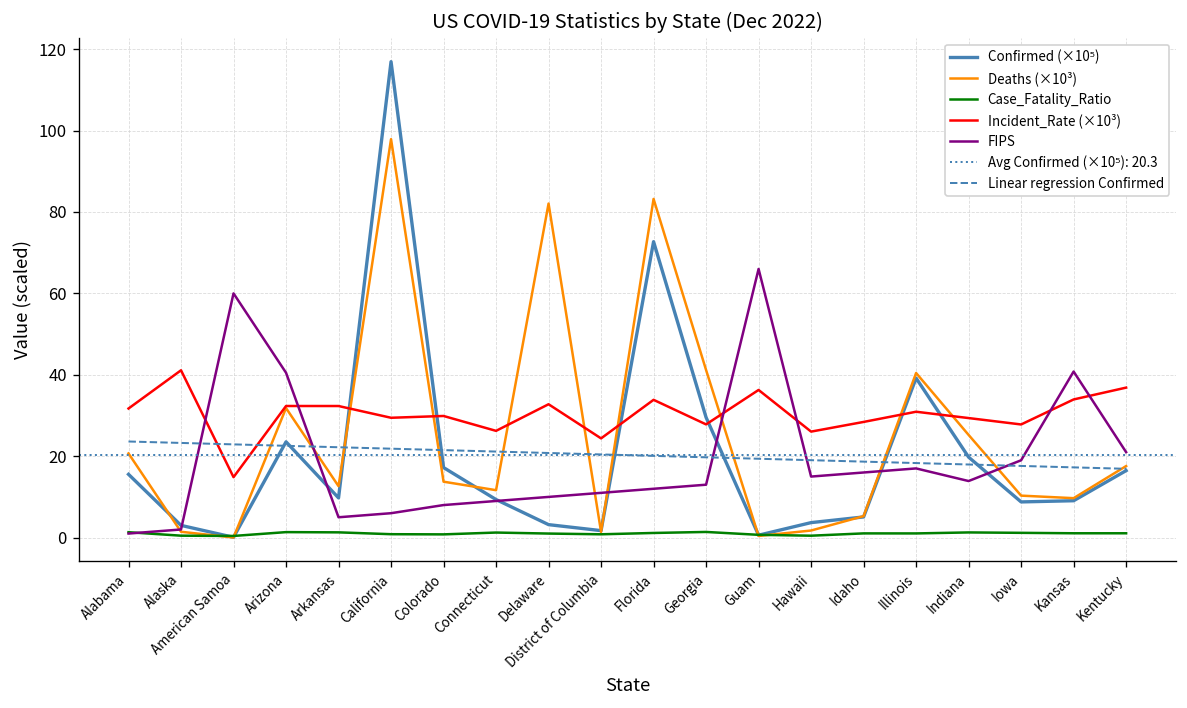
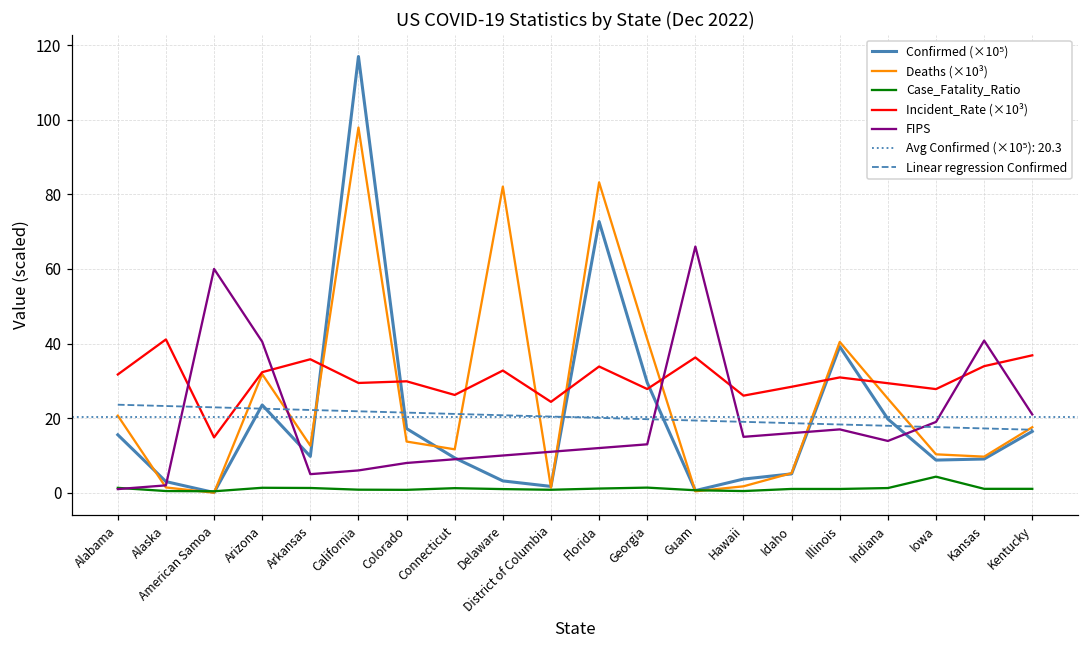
  {
    "Deaths (×10³)": {
      "Alabama": 21,
      "Arkansas": 13,
      "California": 98,
      "Colorado": 14,
      "Connecticut": 12,
      "Delaware": 82,
      "Florida": 83,
      "Georgia": 41,
      "Hawaii": 2,
      "Illinois": 40,
      "Indiana": 25,
      "Iowa": 10
    },
    "Case_Fatality_Ratio": {
      "Alaska": 0,
      "Arizona": 1,
      "Arkansas": 1,
      "California": 1,
      "Colorado": 1,
      "Connecticut": 1,
      "Delaware": 1,
      "Florida": 1,
      "Georgia": 1,
      "Hawaii": 0,
      "Idaho": 1,
      "Illinois": 1,
      "Indiana": 1,
-     "Iowa": 1,
+     "Iowa": 4,
      "Kansas": 1,
      "Kentucky": 1
    },
    "Incident_Rate (×10³)": {
      "Alabama": 32,
      "Alaska": 41,
      "American Samoa": 15,
-     "Arkansas": 32,
+     "Arkansas": 36,
      "California": 29,
      "Colorado": 30,
      "Connecticut": 26,
      "Delaware": 33,
      "District of Columbia": 24,
      "Florida": 34,
      "Georgia": 28,
      "Guam": 36,
      "Hawaii": 26,
      "Idaho": 28,
      "Illinois": 31,
      "Indiana": 29,
      "Iowa": 28,
      "Kansas": 34,
      "Kentucky": 37
    },
    "FIPS": {
      "American Samoa": 60,
      "Arizona": 41,
      "Arkansas": 5,
      "California": 6,
      "Colorado": 8,
      "Delaware": 10,
      "District of Columbia": 11,
      "Florida": 12,
      "Georgia": 13,
      "Guam": 66,
      "Hawaii": 15,
      "Idaho": 16,
      "Illinois": 17,
      "Indiana": 14,
      "Iowa": 19,
      "Kansas": 41,
      "Kentucky": 21
    }
  }
